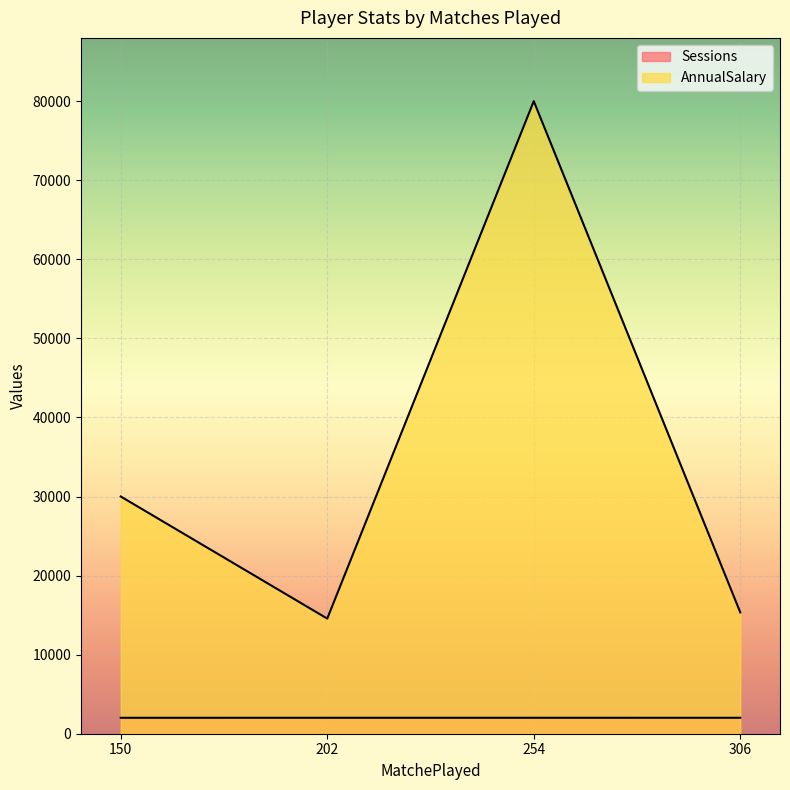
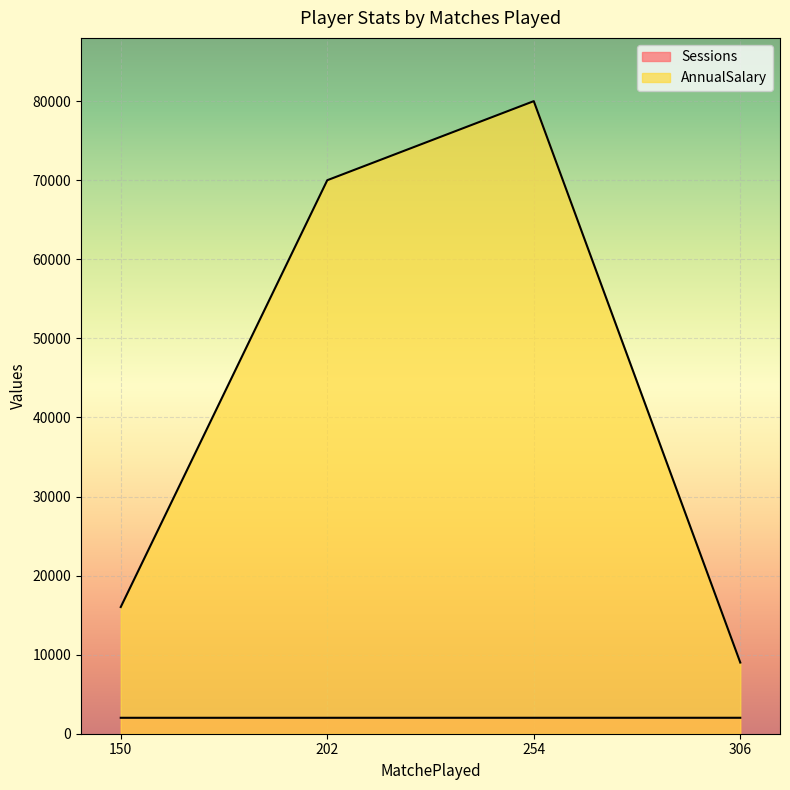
  {
    "Sessions": {
      "150": 2000,
      "202": 2000,
      "254": 2000,
      "306": 2000
    },
    "AnnualSalary": {
-     "150": 30000,
-     "202": 15000,
+     "150": 16000,
+     "202": 70000,
      "254": 80000,
-     "306": 15000
+     "306": 9000
    }
  }
